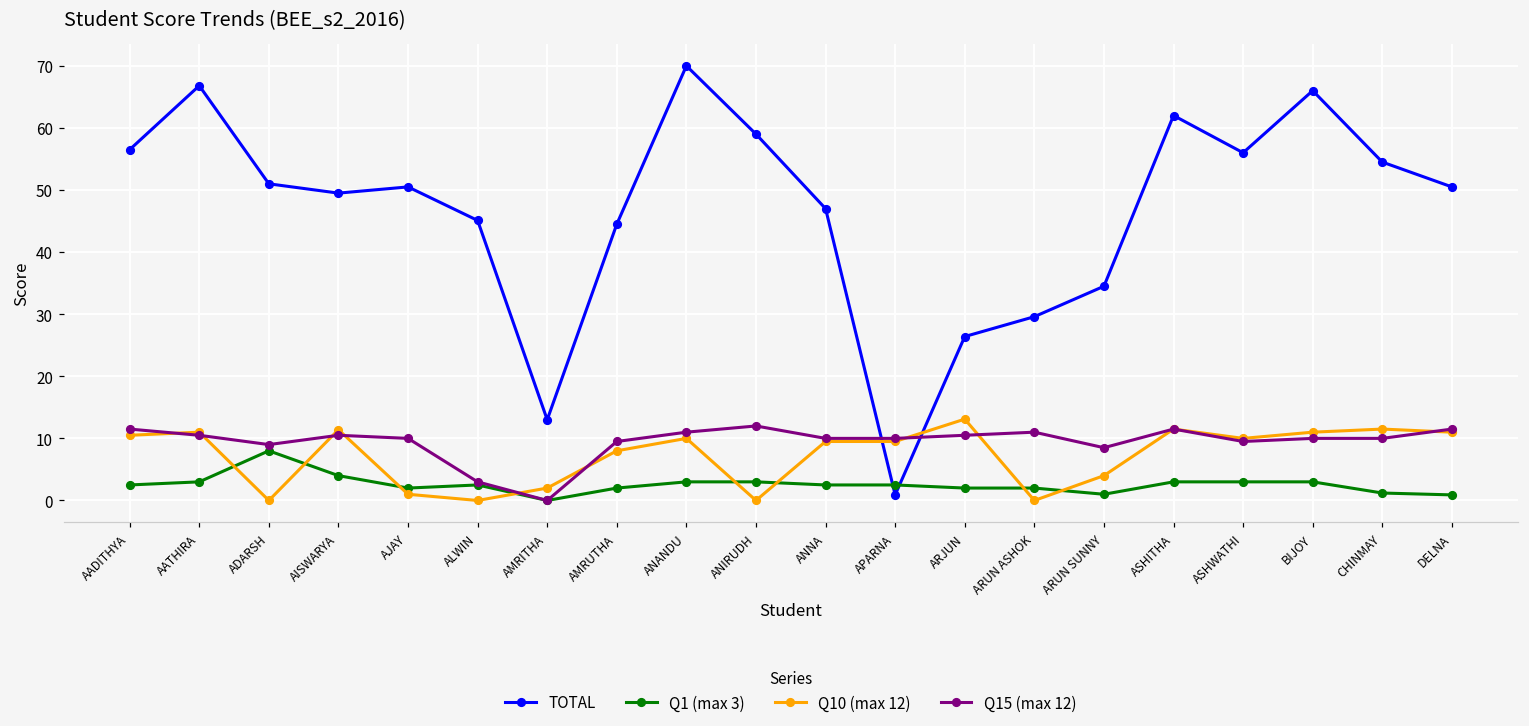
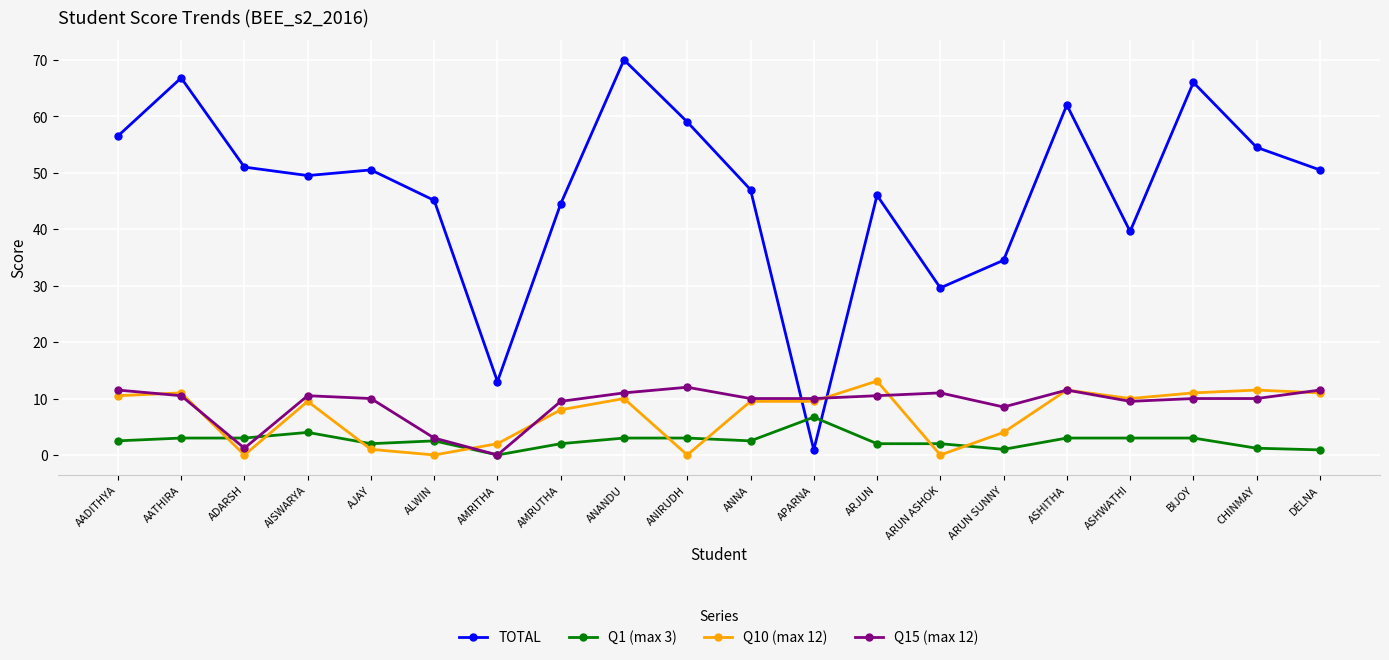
  {
    "TOTAL": {
      "AADITHYA": 57,
      "AATHIRA": 67,
      "ADARSH": 51,
      "AISWARYA": 50,
      "AJAY": 51,
      "ALWIN": 45,
      "AMRITHA": 13,
      "AMRUTHA": 45,
      "ANANDU": 70,
      "ANIRUDH": 59,
      "ANNA": 47,
      "APARNA": 1,
-     "ARJUN": 26,
+     "ARJUN": 46,
      "ARUN ASHOK": 30,
      "ARUN SUNNY": 35,
      "ASHITHA": 62,
-     "ASHWATHI": 56,
+     "ASHWATHI": 40,
      "BIJOY": 66,
      "CHINMAY": 55,
      "DELNA": 51
    },
    "Q1 (max 3)": {
      "AADITHYA": 3,
      "AATHIRA": 3,
-     "ADARSH": 8,
+     "ADARSH": 3,
      "AISWARYA": 4,
      "AJAY": 2,
      "ALWIN": 3,
      "AMRUTHA": 2,
      "ANANDU": 3,
      "ANIRUDH": 3,
      "ANNA": 3,
-     "APARNA": 3,
+     "APARNA": 7,
      "ARJUN": 2,
      "ARUN ASHOK": 2,
      "ARUN SUNNY": 1,
      "ASHITHA": 3,
      "ASHWATHI": 3,
      "BIJOY": 3,
      "CHINMAY": 1,
      "DELNA": 1
    },
    "Q10 (max 12)": {
      "AADITHYA": 11,
      "AATHIRA": 11,
      "ADARSH": 0,
-     "AISWARYA": 11,
+     "AISWARYA": 10,
      "AJAY": 1,
      "ALWIN": 0,
      "AMRITHA": 2,
      "AMRUTHA": 8,
      "ANANDU": 10,
      "ANIRUDH": 0,
      "ANNA": 10,
      "APARNA": 10,
      "ARJUN": 13,
      "ARUN ASHOK": 0,
      "ARUN SUNNY": 4,
      "ASHWATHI": 10,
      "BIJOY": 11,
      "CHINMAY": 12,
      "DELNA": 11
    },
    "Q15 (max 12)": {
      "AADITHYA": 12,
      "AATHIRA": 11,
-     "ADARSH": 9,
+     "ADARSH": 1,
      "AISWARYA": 11,
      "AJAY": 10,
      "ALWIN": 3,
      "AMRUTHA": 10,
      "ANANDU": 11,
      "ANIRUDH": 12,
      "ANNA": 10,
      "APARNA": 10,
      "ARJUN": 11,
      "ARUN ASHOK": 11,
      "ARUN SUNNY": 9,
      "ASHWATHI": 10,
      "BIJOY": 10,
      "CHINMAY": 10,
      "DELNA": 12
    }
  }
